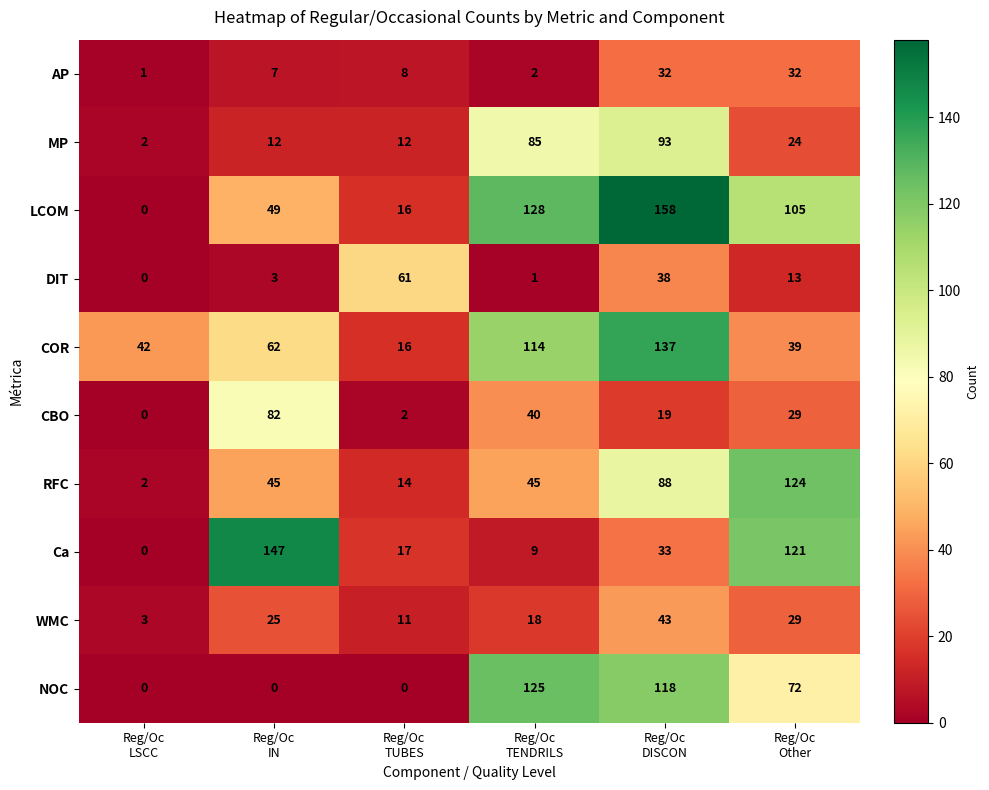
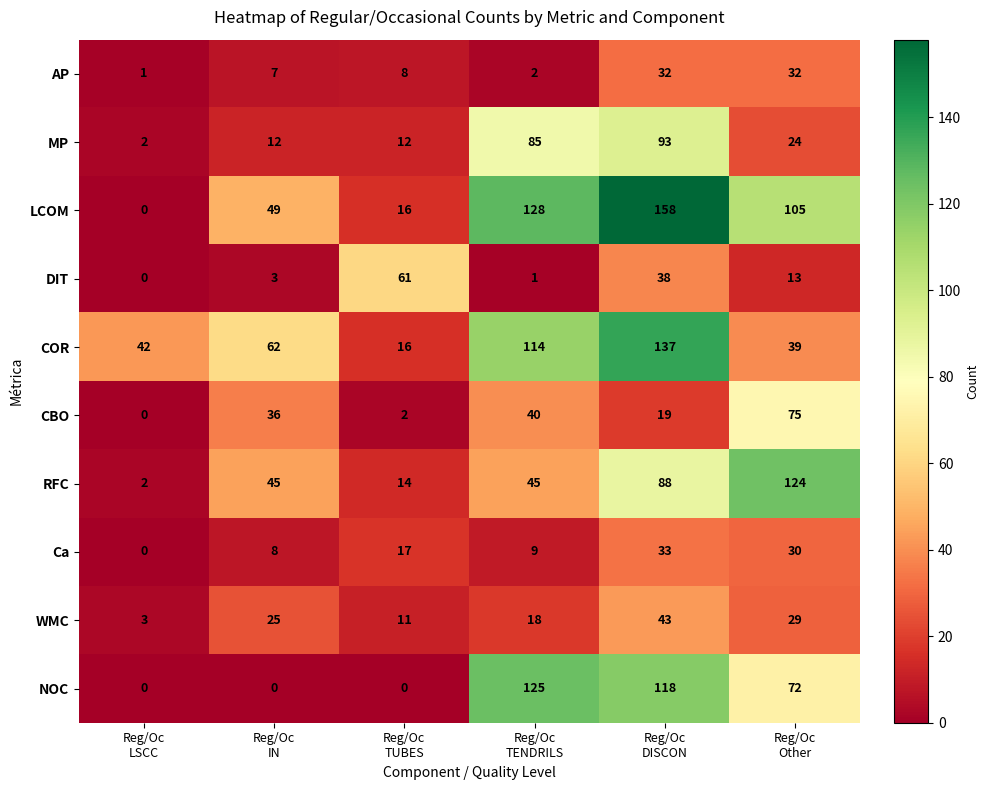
  {
    "AP": {
      "Reg/Oc LSCC": 1,
      "Reg/Oc IN": 7,
      "Reg/Oc TUBES": 8,
      "Reg/Oc TENDRILS": 2,
      "Reg/Oc DISCON": 32,
      "Reg/Oc Other": 32
    },
    "MP": {
      "Reg/Oc LSCC": 2,
      "Reg/Oc IN": 12,
      "Reg/Oc TUBES": 12,
      "Reg/Oc TENDRILS": 85,
      "Reg/Oc DISCON": 93,
      "Reg/Oc Other": 24
    },
    "LCOM": {
      "Reg/Oc LSCC": 0,
      "Reg/Oc IN": 49,
      "Reg/Oc TUBES": 16,
      "Reg/Oc TENDRILS": 128,
      "Reg/Oc DISCON": 158,
      "Reg/Oc Other": 105
    },
    "DIT": {
      "Reg/Oc LSCC": 0,
      "Reg/Oc IN": 3,
      "Reg/Oc TUBES": 61,
      "Reg/Oc TENDRILS": 1,
      "Reg/Oc DISCON": 38,
      "Reg/Oc Other": 13
    },
    "COR": {
      "Reg/Oc LSCC": 42,
      "Reg/Oc IN": 62,
      "Reg/Oc TUBES": 16,
      "Reg/Oc TENDRILS": 114,
      "Reg/Oc DISCON": 137,
      "Reg/Oc Other": 39
    },
    "CBO": {
      "Reg/Oc LSCC": 0,
-     "Reg/Oc IN": 82,
+     "Reg/Oc IN": 36,
      "Reg/Oc TUBES": 2,
      "Reg/Oc TENDRILS": 40,
      "Reg/Oc DISCON": 19,
-     "Reg/Oc Other": 29
+     "Reg/Oc Other": 75
    },
    "RFC": {
      "Reg/Oc LSCC": 2,
      "Reg/Oc IN": 45,
      "Reg/Oc TUBES": 14,
      "Reg/Oc TENDRILS": 45,
      "Reg/Oc DISCON": 88,
      "Reg/Oc Other": 124
    },
    "Ca": {
      "Reg/Oc LSCC": 0,
-     "Reg/Oc IN": 147,
+     "Reg/Oc IN": 8,
      "Reg/Oc TUBES": 17,
      "Reg/Oc TENDRILS": 9,
      "Reg/Oc DISCON": 33,
-     "Reg/Oc Other": 121
+     "Reg/Oc Other": 30
    },
    "WMC": {
      "Reg/Oc LSCC": 3,
      "Reg/Oc IN": 25,
      "Reg/Oc TUBES": 11,
      "Reg/Oc TENDRILS": 18,
      "Reg/Oc DISCON": 43,
      "Reg/Oc Other": 29
    },
    "NOC": {
      "Reg/Oc LSCC": 0,
      "Reg/Oc IN": 0,
      "Reg/Oc TUBES": 0,
      "Reg/Oc TENDRILS": 125,
      "Reg/Oc DISCON": 118,
      "Reg/Oc Other": 72
    }
  }
